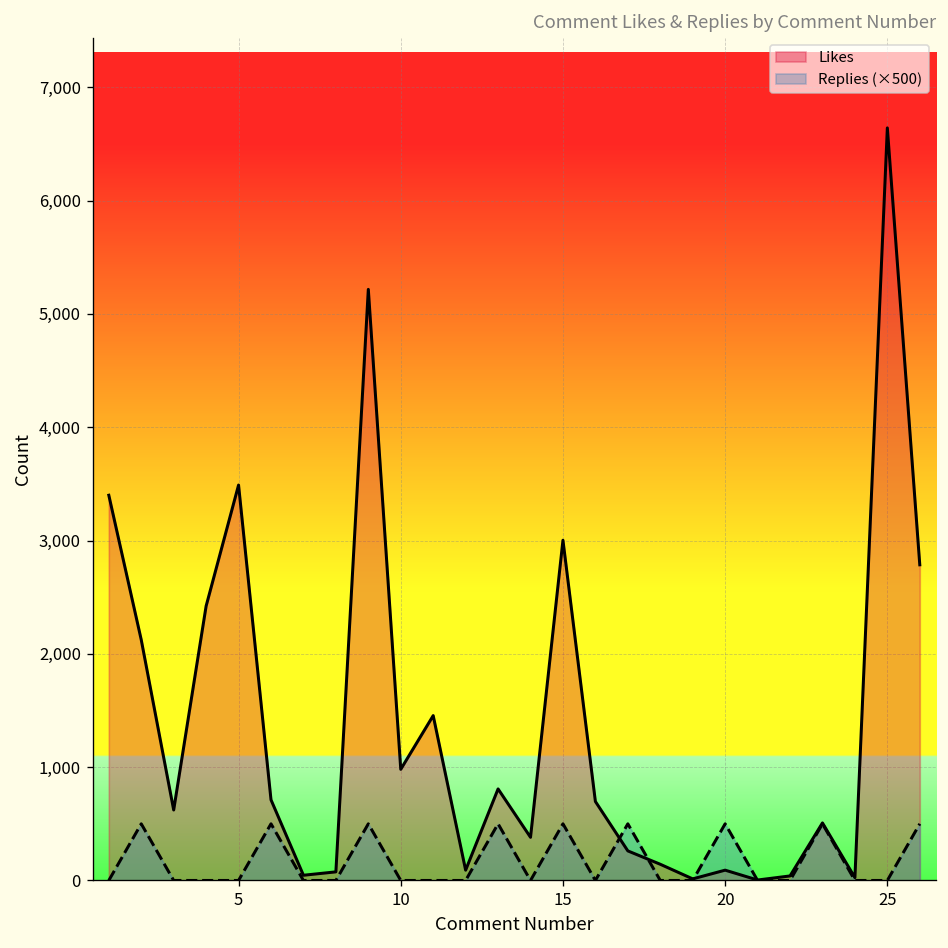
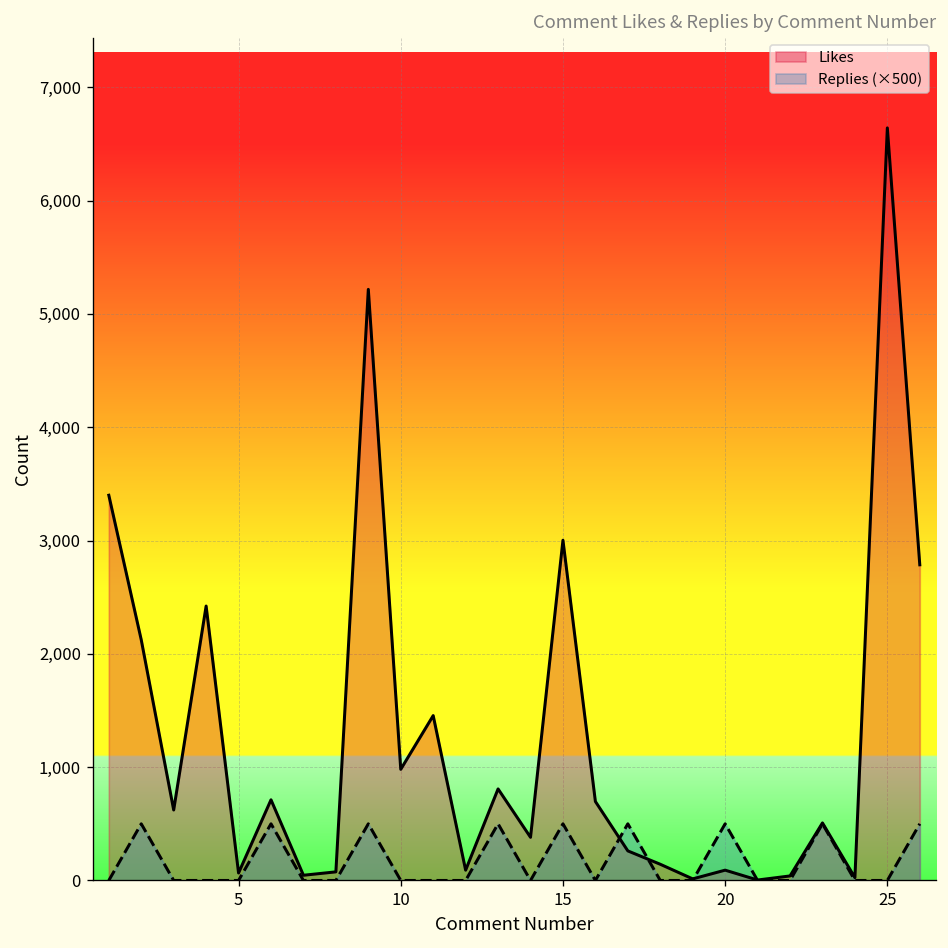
  {
    "Likes": {
-     "5": "3,500",
+     "5": "100",
      "10": "1,000",
      "15": "3,000",
      "20": "100",
      "25": "6,600"
    },
    "Replies (×500)": {
      "5": "0",
      "10": "0",
      "15": "500",
      "20": "500",
      "25": "0"
    }
  }
